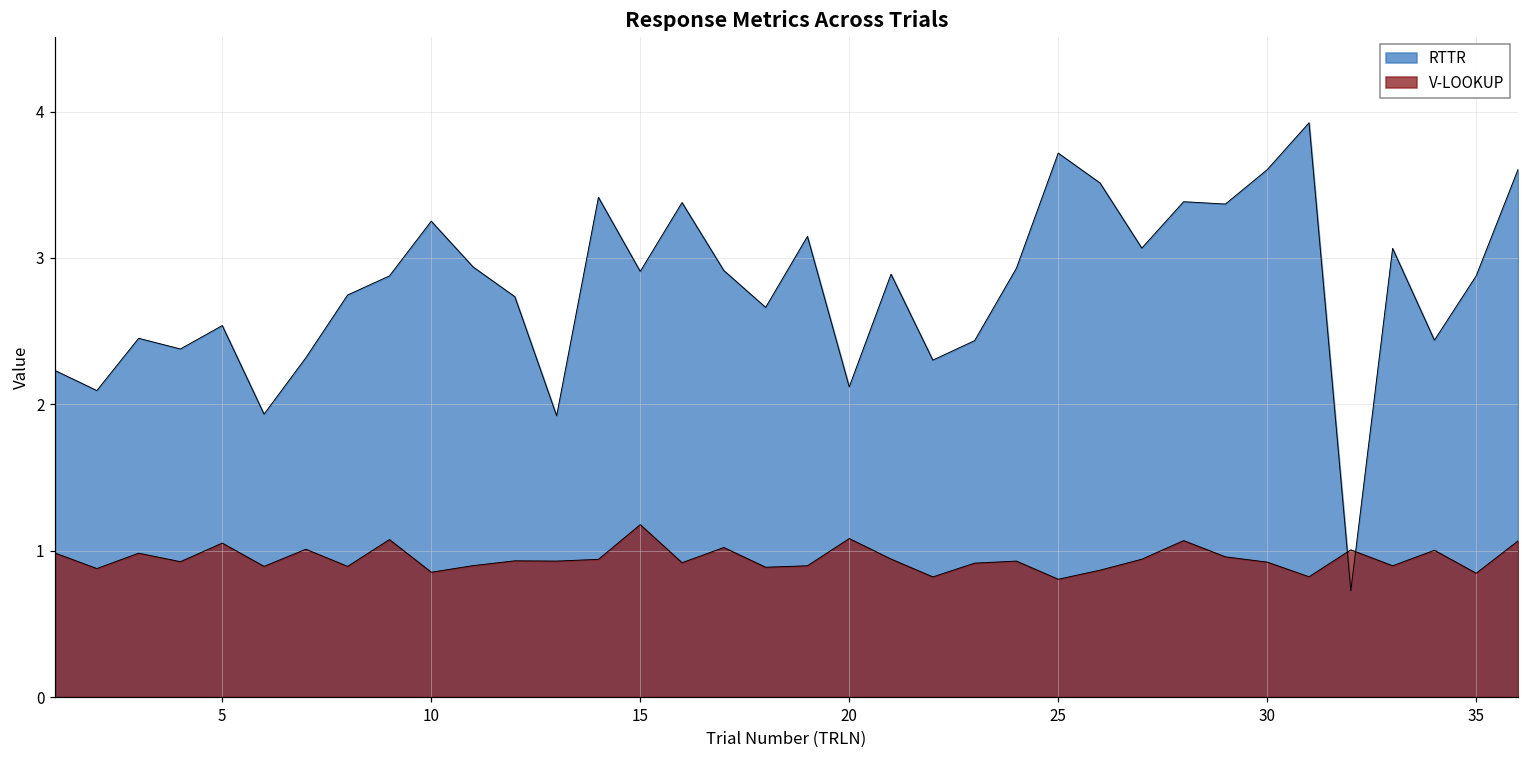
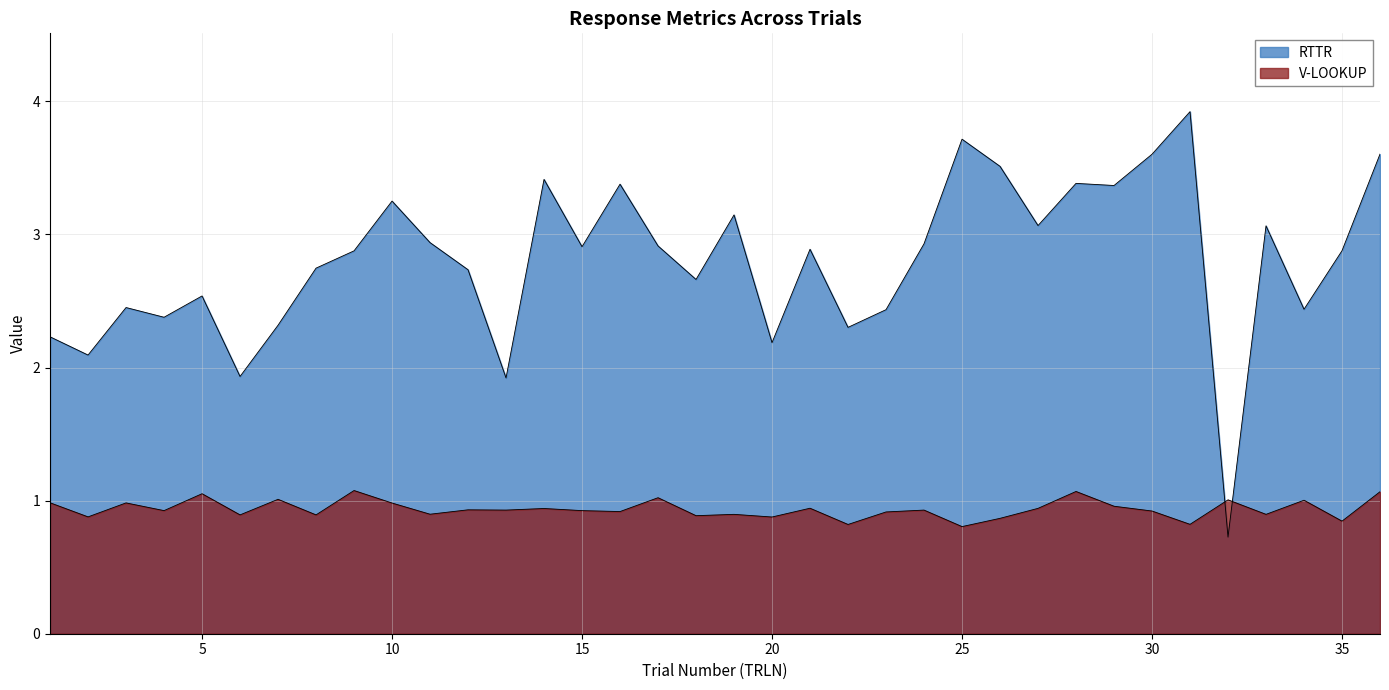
  {
    "RTTR": {
      "5": 2.54,
      "10": 3.25,
      "15": 2.91,
-     "20": 2.12,
+     "20": 2.19,
      "25": 3.72,
      "30": 3.60,
      "35": 2.88
    },
    "V-LOOKUP": {
      "5": 1.05,
-     "10": 0.85,
-     "15": 1.18,
-     "20": 1.08,
+     "10": 0.98,
+     "15": 0.93,
+     "20": 0.88,
      "25": 0.81,
      "30": 0.92,
      "35": 0.85
    }
  }
